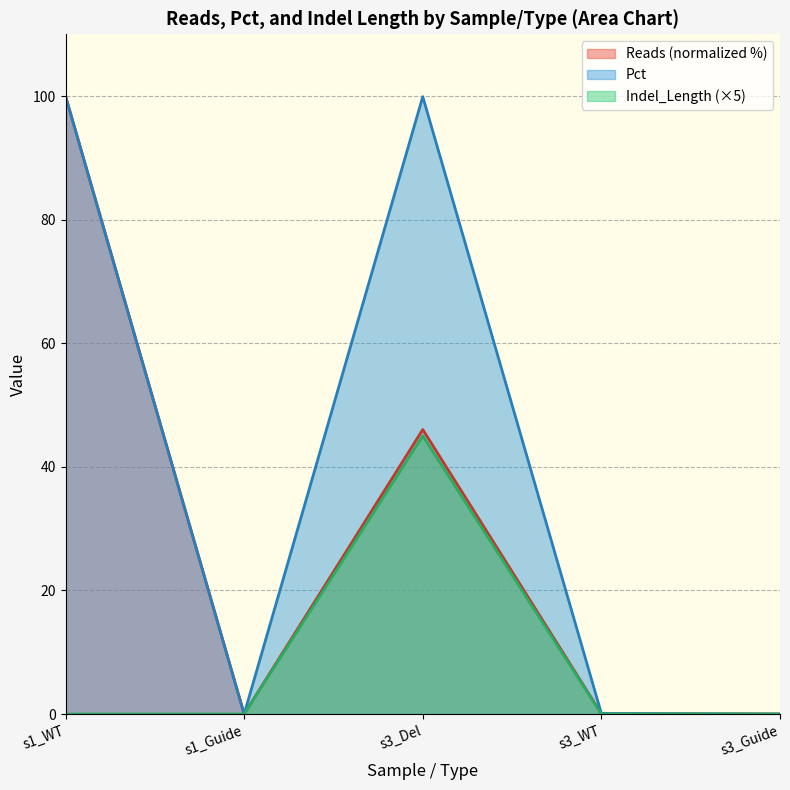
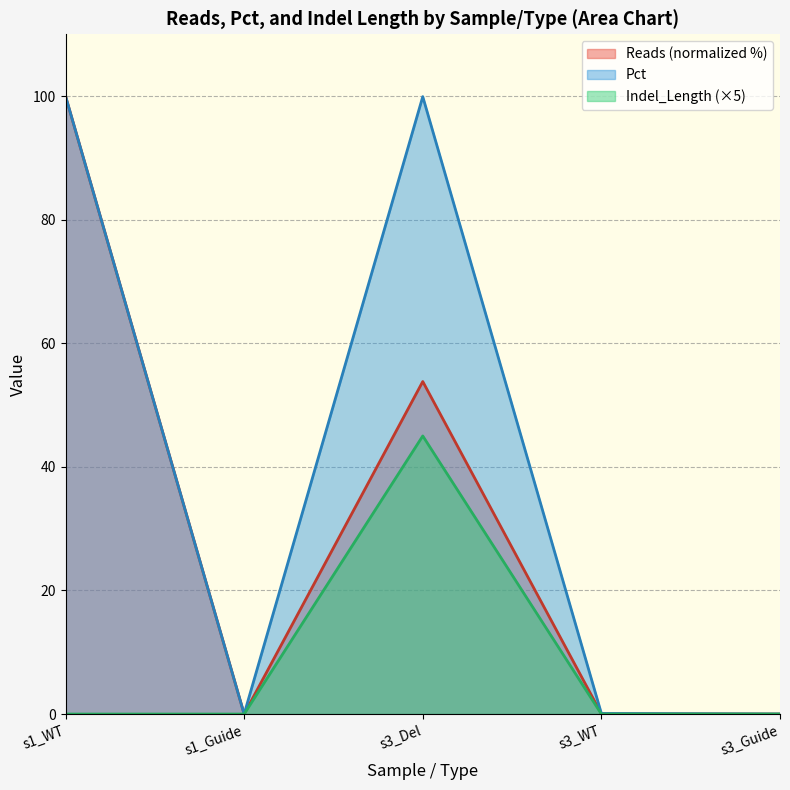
  {
    "Reads (normalized %)": {
-     "s3_Del": 46
+     "s3_Del": 54
    },
    "Pct": {
      "s3_Del": 100
    },
    "Indel_Length (×5)": {
      "s1_WT": 0,
      "s3_Del": 45
    }
  }
